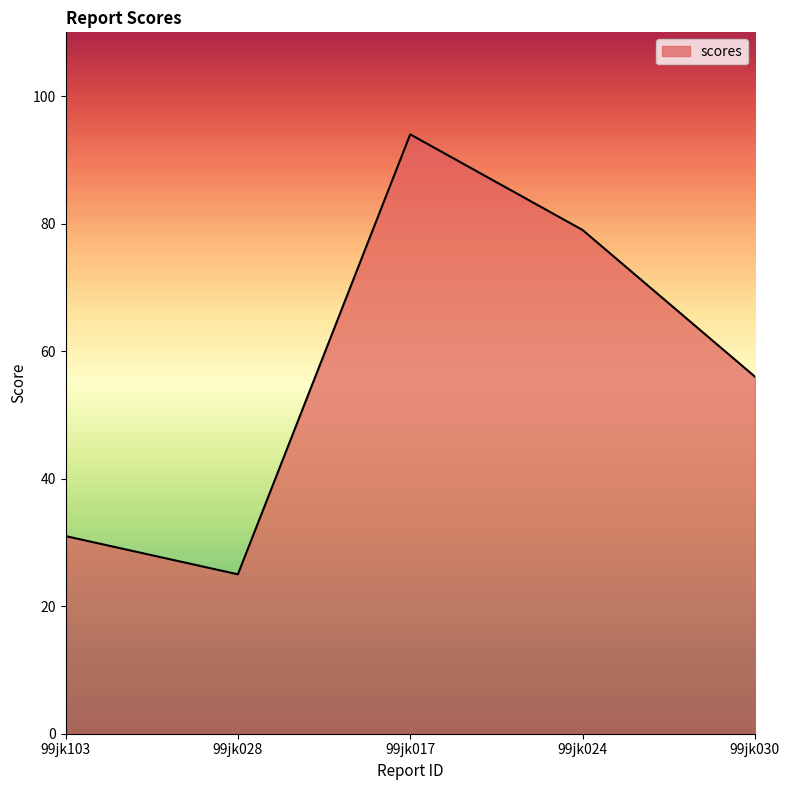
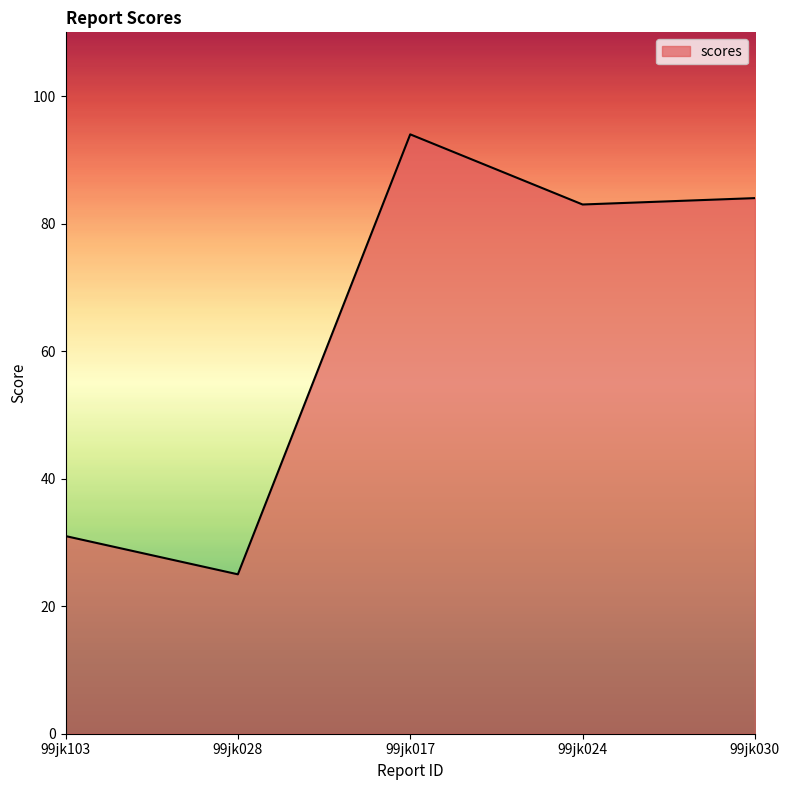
  {
    "99jk103": 31,
    "99jk028": 25,
    "99jk017": 94,
-   "99jk024": 79,
-   "99jk030": 56
+   "99jk024": 83,
+   "99jk030": 84
  }
